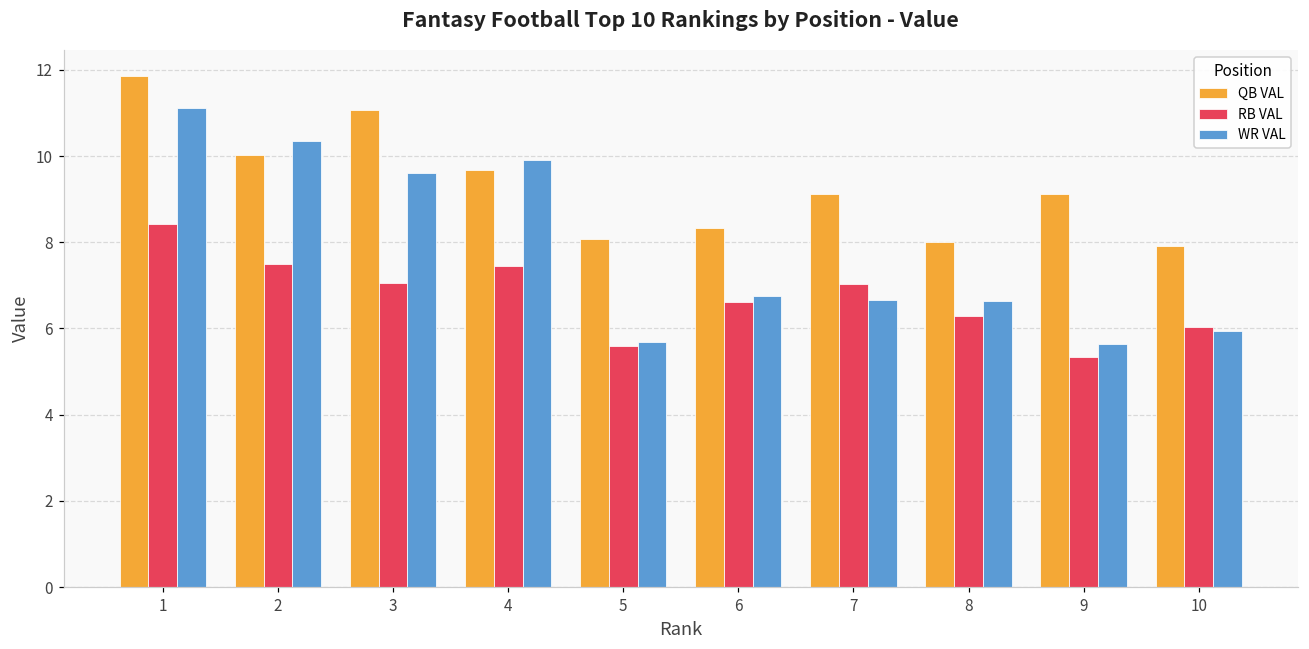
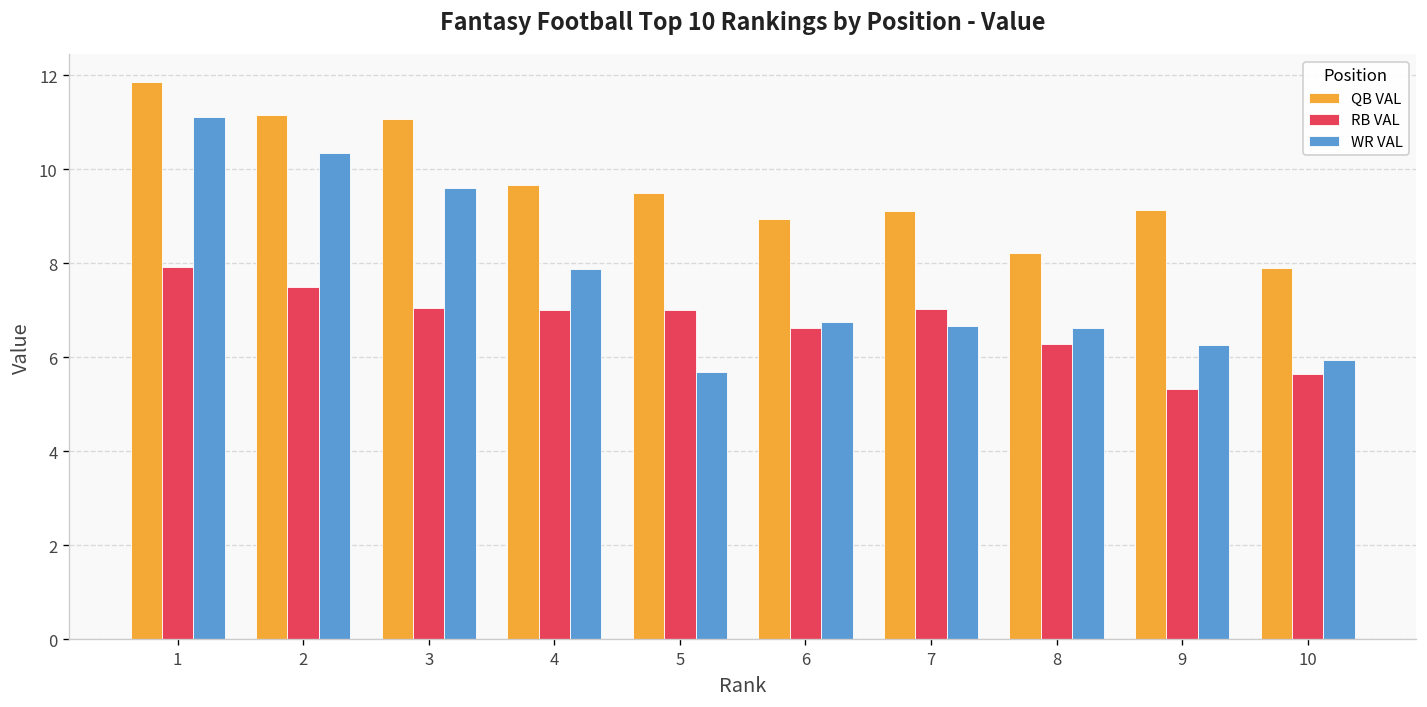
  {
    "QB VAL": {
      "1": 11.9,
-     "2": 10.0,
+     "2": 11.1,
      "3": 11.1,
      "4": 9.7,
-     "5": 8.1,
-     "6": 8.3,
+     "5": 9.5,
+     "6": 8.9,
      "7": 9.1,
-     "8": 8.0,
+     "8": 8.2,
      "9": 9.1,
      "10": 7.9
    },
    "RB VAL": {
-     "1": 8.4,
+     "1": 7.9,
      "2": 7.5,
      "3": 7.0,
-     "4": 7.4,
-     "5": 5.6,
+     "4": 7.0,
+     "5": 7.0,
      "6": 6.6,
      "7": 7.0,
      "8": 6.3,
      "9": 5.3,
-     "10": 6.0
+     "10": 5.7
    },
    "WR VAL": {
      "1": 11.1,
      "2": 10.3,
      "3": 9.6,
-     "4": 9.9,
+     "4": 7.9,
      "5": 5.7,
      "6": 6.8,
      "7": 6.7,
      "8": 6.6,
-     "9": 5.6,
+     "9": 6.3,
      "10": 6.0
    }
  }
